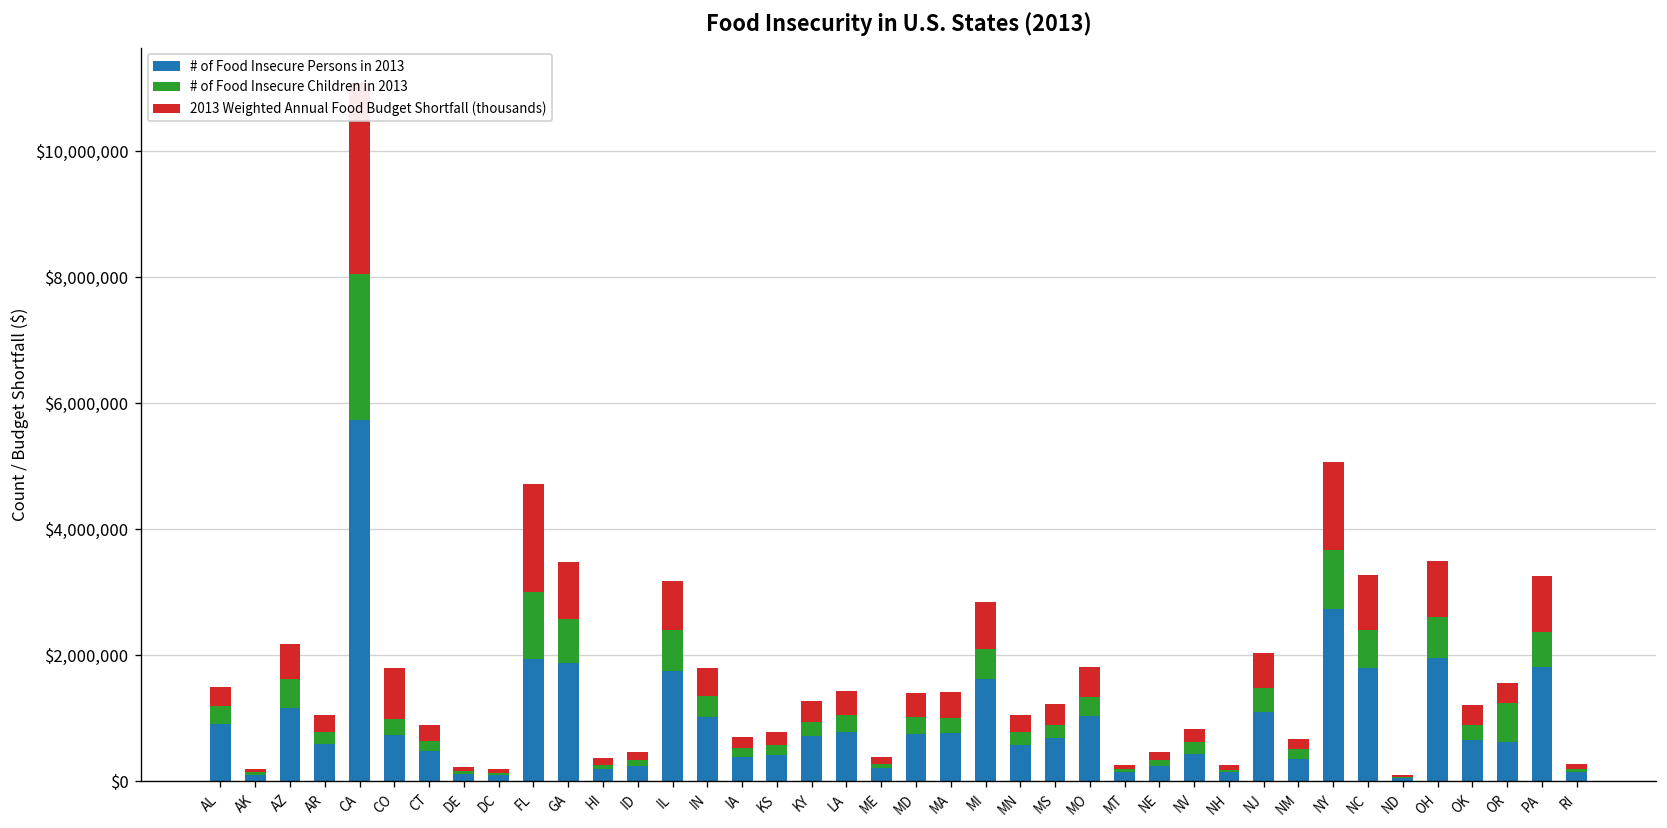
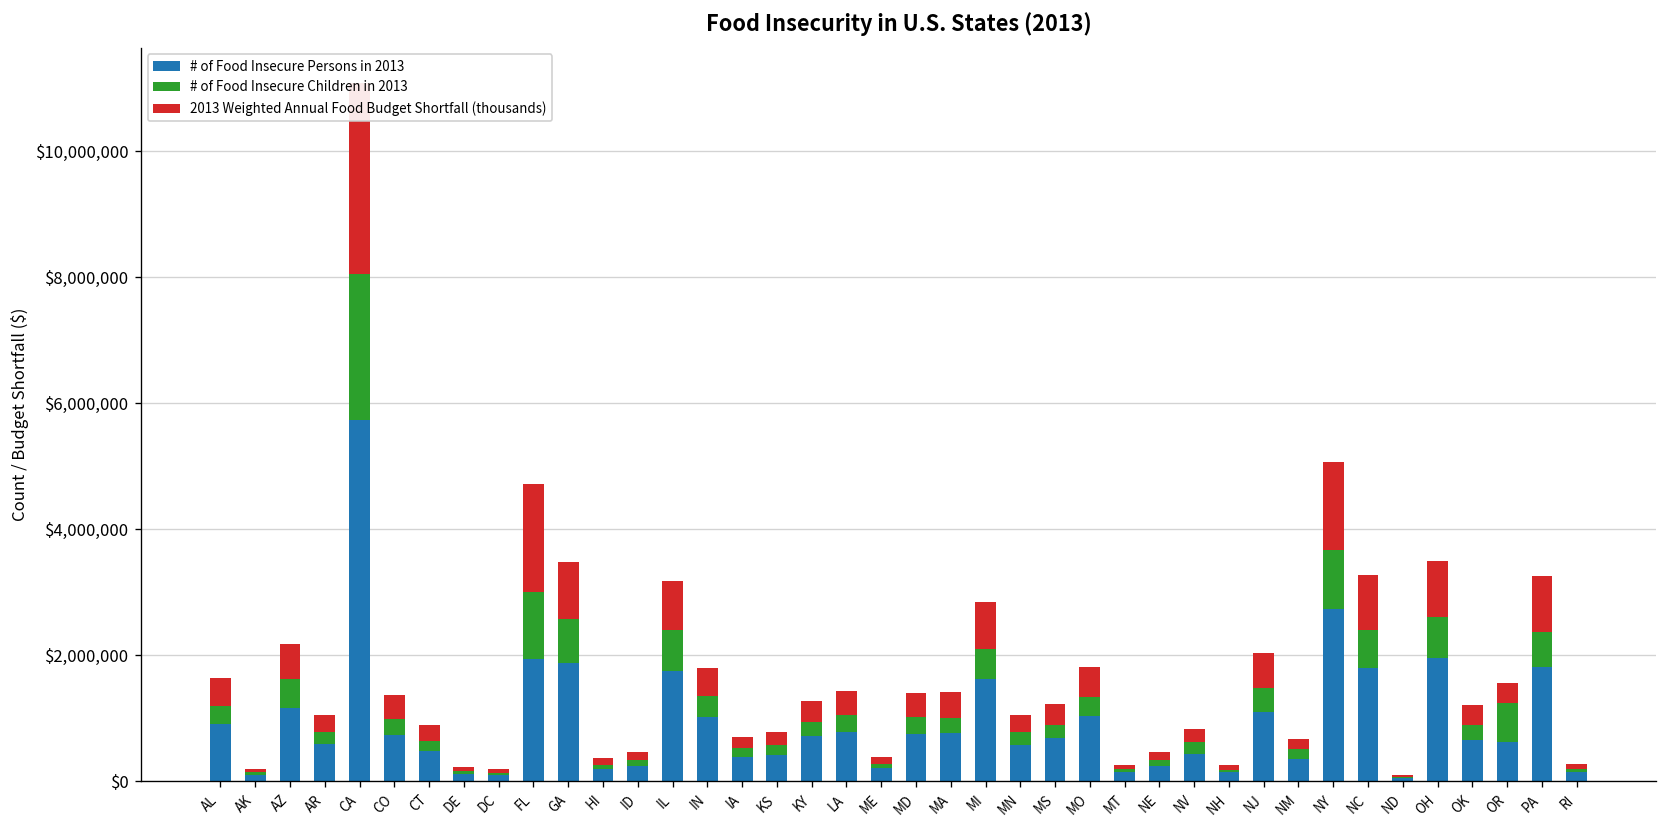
  {
    "# of Food Insecure Persons in 2013": {
      "AL": "$900,000",
      "AK": "$100,000",
      "AZ": "$1,200,000",
      "AR": "$600,000",
      "CA": "$5,700,000",
      "CO": "$700,000",
      "CT": "$500,000",
      "DE": "$100,000",
      "DC": "$100,000",
      "FL": "$1,900,000",
      "GA": "$1,900,000",
      "HI": "$200,000",
      "ID": "$300,000",
      "IL": "$1,800,000",
      "IN": "$1,000,000",
      "IA": "$400,000",
      "KS": "$400,000",
      "KY": "$700,000",
      "LA": "$800,000",
      "ME": "$200,000",
      "MD": "$800,000",
      "MA": "$800,000",
      "MI": "$1,600,000",
      "MN": "$600,000",
      "MS": "$700,000",
      "MO": "$1,000,000",
      "MT": "$100,000",
      "NE": "$200,000",
      "NV": "$400,000",
      "NH": "$100,000",
      "NJ": "$1,100,000",
      "NM": "$400,000",
      "NY": "$2,700,000",
      "NC": "$1,800,000",
      "ND": "$100,000",
      "OH": "$2,000,000",
      "OK": "$700,000",
      "OR": "$600,000",
      "PA": "$1,800,000",
      "RI": "$200,000"
    },
    "# of Food Insecure Children in 2013": {
      "AL": "$300,000",
      "AZ": "$500,000",
      "AR": "$200,000",
      "CA": "$2,300,000",
      "CO": "$300,000",
      "CT": "$200,000",
      "FL": "$1,100,000",
      "GA": "$700,000",
      "HI": "$100,000",
      "ID": "$100,000",
      "IL": "$600,000",
      "IN": "$300,000",
      "IA": "$100,000",
      "KS": "$200,000",
      "KY": "$200,000",
      "LA": "$300,000",
      "ME": "$100,000",
      "MD": "$300,000",
      "MA": "$200,000",
      "MI": "$500,000",
      "MN": "$200,000",
      "MS": "$200,000",
      "MO": "$300,000",
      "MT": "$0",
      "NE": "$100,000",
      "NV": "$200,000",
      "NJ": "$400,000",
      "NM": "$100,000",
      "NY": "$900,000",
      "NC": "$600,000",
      "OH": "$700,000",
      "OK": "$200,000",
      "OR": "$600,000",
      "PA": "$600,000",
      "RI": "$0"
    },
    "2013 Weighted Annual Food Budget Shortfall (thousands)": {
-     "AL": "$300,000",
+     "AL": "$400,000",
      "AK": "$100,000",
      "AZ": "$600,000",
      "AR": "$300,000",
-     "CO": "$800,000",
+     "CO": "$400,000",
      "CT": "$300,000",
      "DE": "$100,000",
      "DC": "$100,000",
      "FL": "$1,700,000",
      "GA": "$900,000",
      "HI": "$100,000",
      "ID": "$100,000",
      "IL": "$800,000",
      "IN": "$400,000",
      "IA": "$200,000",
      "KS": "$200,000",
      "KY": "$300,000",
      "LA": "$400,000",
      "ME": "$100,000",
      "MD": "$400,000",
      "MA": "$400,000",
      "MI": "$700,000",
      "MN": "$300,000",
      "MS": "$300,000",
      "MO": "$500,000",
      "MT": "$100,000",
      "NE": "$100,000",
      "NV": "$200,000",
      "NH": "$100,000",
      "NJ": "$600,000",
      "NM": "$200,000",
      "NY": "$1,400,000",
      "NC": "$900,000",
      "OH": "$900,000",
      "OK": "$300,000",
      "OR": "$300,000",
      "PA": "$900,000",
      "RI": "$100,000"
    }
  }
